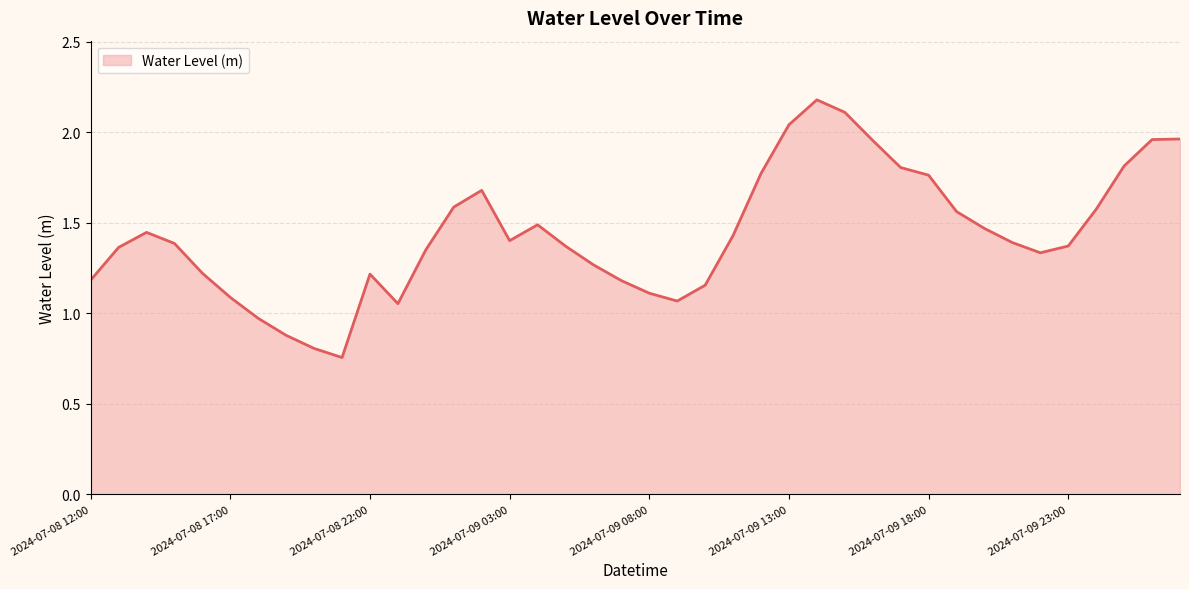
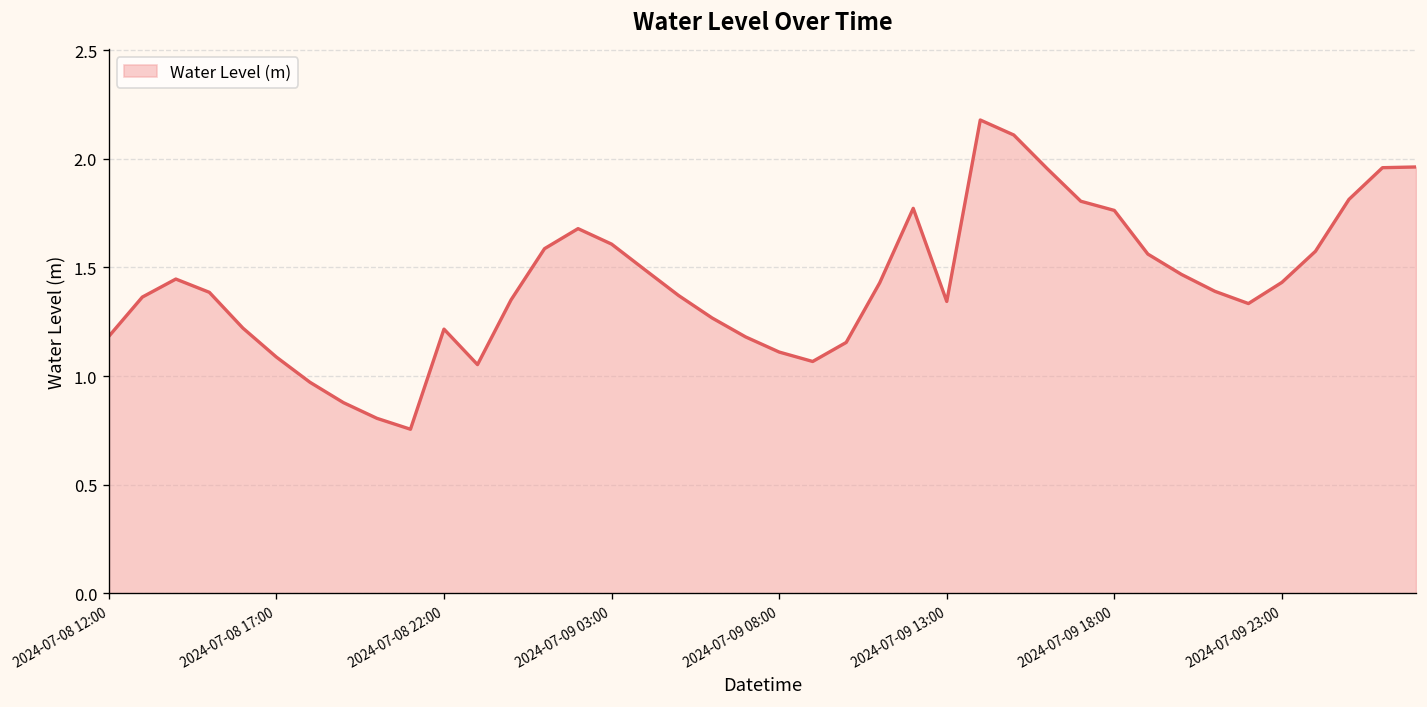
  {
    "2024-07-08 12:00": 1.18,
    "2024-07-08 17:00": 1.09,
    "2024-07-08 22:00": 1.22,
-   "2024-07-09 03:00": 1.40,
+   "2024-07-09 03:00": 1.61,
    "2024-07-09 08:00": 1.11,
-   "2024-07-09 13:00": 2.04,
+   "2024-07-09 13:00": 1.34,
    "2024-07-09 18:00": 1.76,
-   "2024-07-09 23:00": 1.37
+   "2024-07-09 23:00": 1.43
  }
